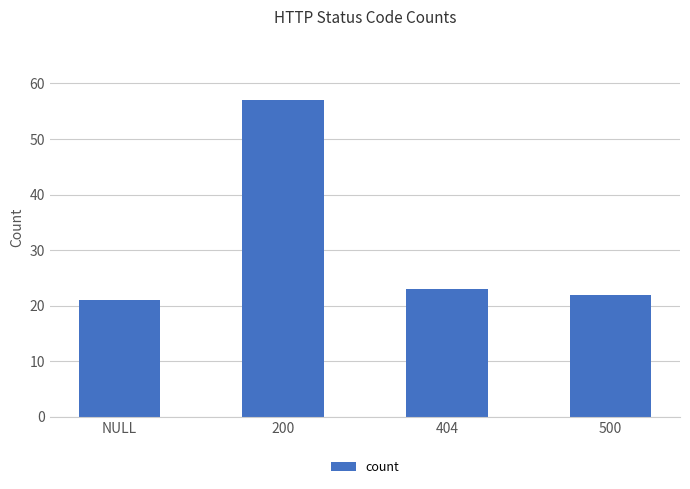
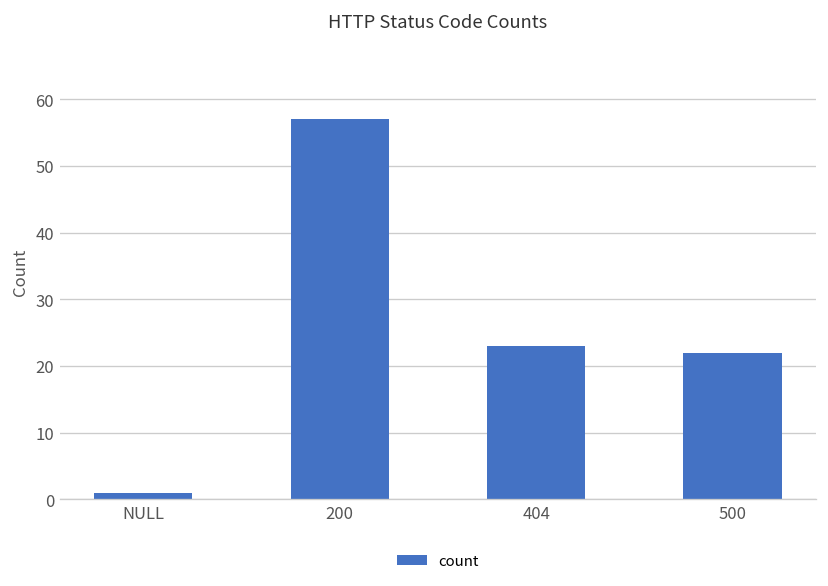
  {
-   "NULL": 21,
+   "NULL": 1,
    "200": 57,
    "404": 23,
    "500": 22
  }
